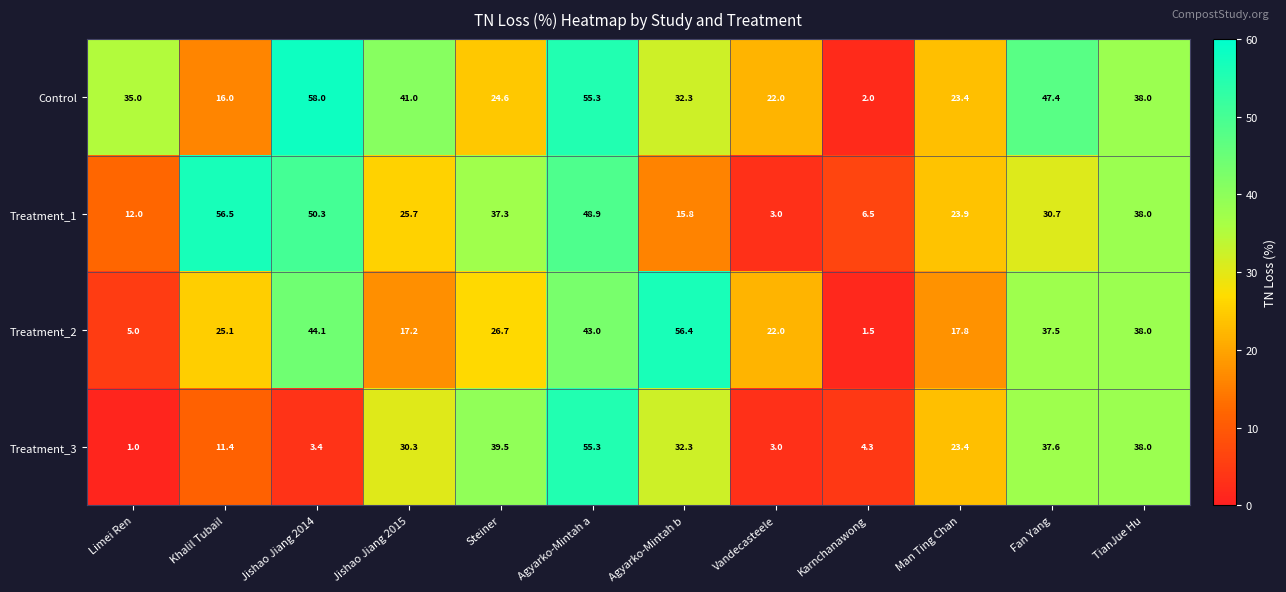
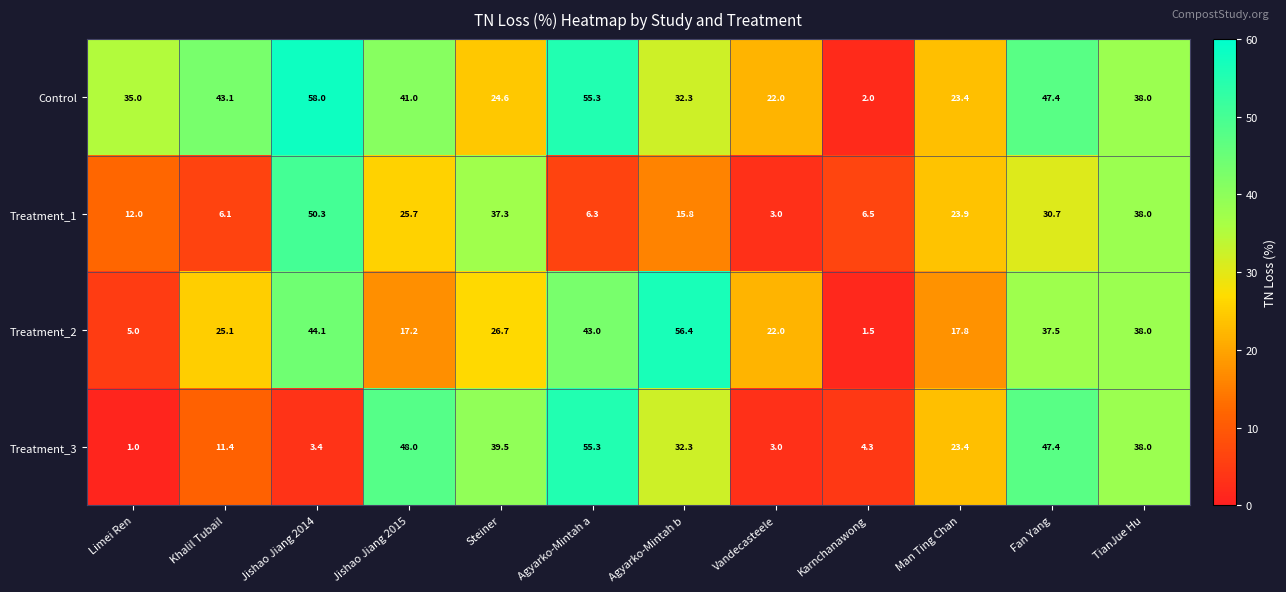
  {
    "Control": {
      "Limei Ren": 35.0,
-     "Khalil Tubail": 16.0,
+     "Khalil Tubail": 43.1,
      "Jishao Jiang 2014": 58.0,
      "Jishao Jiang 2015": 41.0,
      "Steiner": 24.6,
      "Agyarko-Mintah a": 55.3,
      "Agyarko-Mintah b": 32.3,
      "Vandecasteele": 22.0,
      "Karnchanawong": 2.0,
      "Man Ting Chan": 23.4,
      "Fan Yang": 47.4,
      "TianJue Hu": 38.0
    },
    "Treatment_1": {
      "Limei Ren": 12.0,
-     "Khalil Tubail": 56.5,
+     "Khalil Tubail": 6.1,
      "Jishao Jiang 2014": 50.3,
      "Jishao Jiang 2015": 25.7,
      "Steiner": 37.3,
-     "Agyarko-Mintah a": 48.9,
+     "Agyarko-Mintah a": 6.3,
      "Agyarko-Mintah b": 15.8,
      "Vandecasteele": 3.0,
      "Karnchanawong": 6.5,
      "Man Ting Chan": 23.9,
      "Fan Yang": 30.7,
      "TianJue Hu": 38.0
    },
    "Treatment_2": {
      "Limei Ren": 5.0,
      "Khalil Tubail": 25.1,
      "Jishao Jiang 2014": 44.1,
      "Jishao Jiang 2015": 17.2,
      "Steiner": 26.7,
      "Agyarko-Mintah a": 43.0,
      "Agyarko-Mintah b": 56.4,
      "Vandecasteele": 22.0,
      "Karnchanawong": 1.5,
      "Man Ting Chan": 17.8,
      "Fan Yang": 37.5,
      "TianJue Hu": 38.0
    },
    "Treatment_3": {
      "Limei Ren": 1.0,
      "Khalil Tubail": 11.4,
      "Jishao Jiang 2014": 3.4,
-     "Jishao Jiang 2015": 30.3,
+     "Jishao Jiang 2015": 48.0,
      "Steiner": 39.5,
      "Agyarko-Mintah a": 55.3,
      "Agyarko-Mintah b": 32.3,
      "Vandecasteele": 3.0,
      "Karnchanawong": 4.3,
      "Man Ting Chan": 23.4,
-     "Fan Yang": 37.6,
+     "Fan Yang": 47.4,
      "TianJue Hu": 38.0
    }
  }
